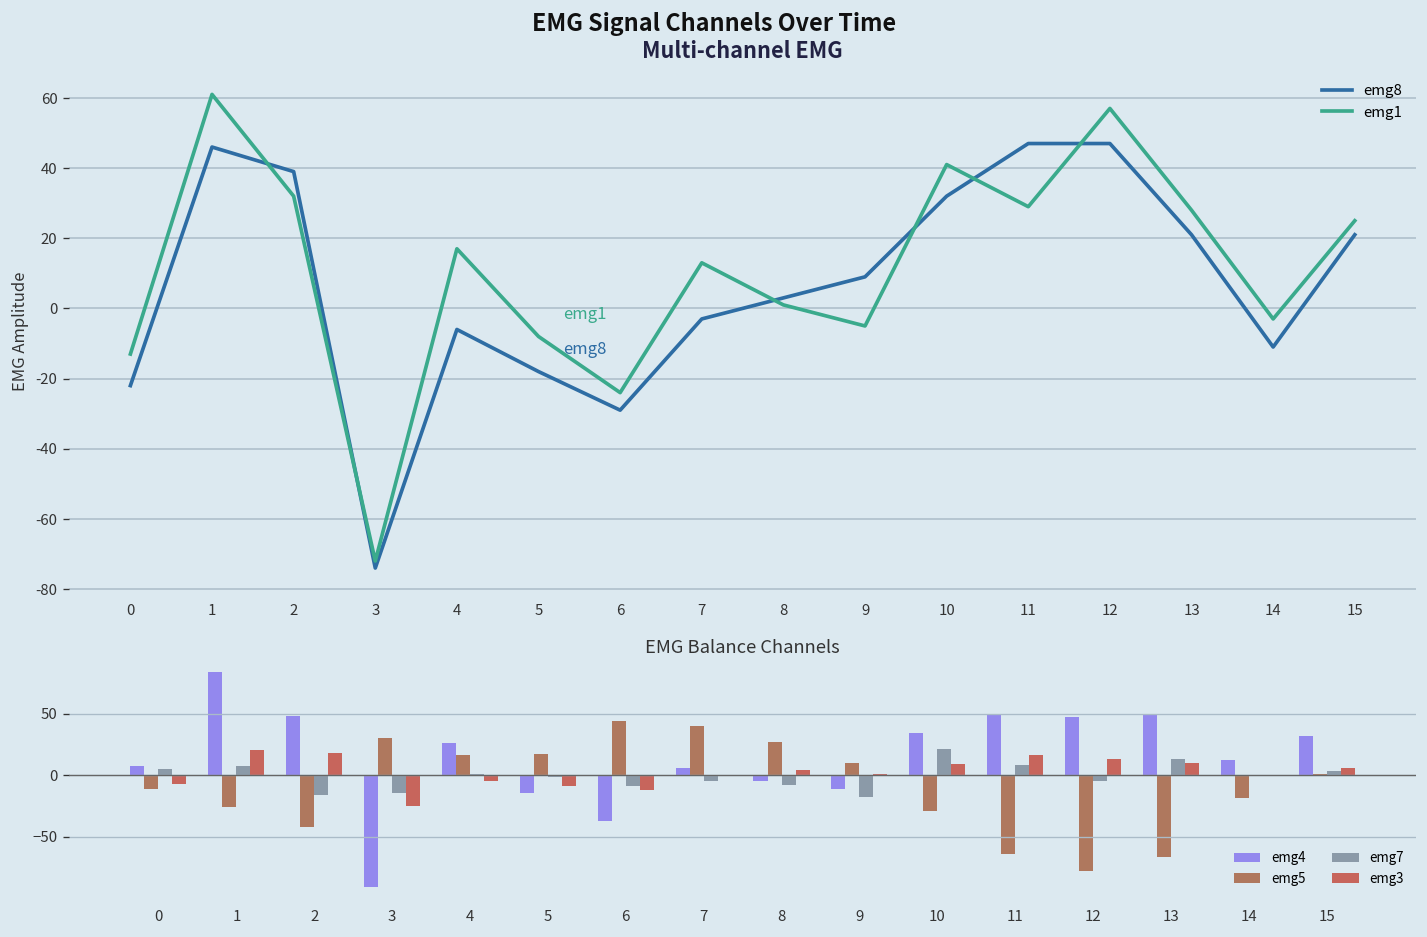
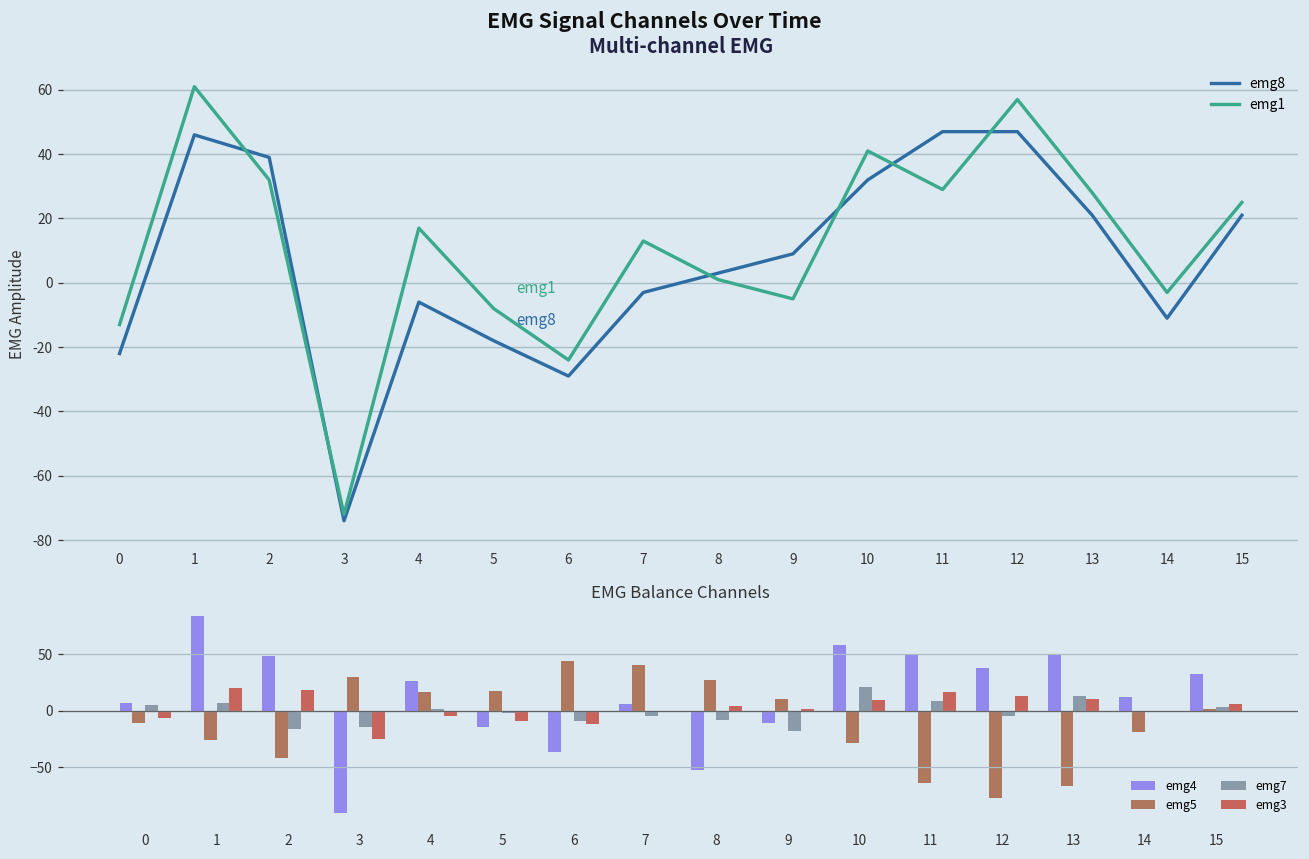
  {
    "Multi-channel EMG": {
      "emg8": {
        "0": -22,
        "1": 46,
        "2": 39,
        "3": -74,
        "4": -6,
        "5": -18,
        "6": -29,
        "7": -3,
        "8": 3,
        "9": 9,
        "10": 32,
        "11": 47,
        "12": 47,
        "13": 21,
        "14": -11,
        "15": 21
      },
      "emg1": {
        "0": -13,
        "1": 61,
        "2": 32,
        "3": -72,
        "4": 17,
        "5": -8,
        "6": -24,
        "7": 13,
        "8": 1,
        "9": -5,
        "10": 41,
        "11": 29,
        "12": 57,
        "13": 28,
        "14": -3,
        "15": 25
      }
    },
    "EMG Balance Channels": {
      "emg4": {
        "0": 7,
        "1": 84,
        "2": 48,
        "3": -91,
        "4": 26,
        "5": -15,
        "6": -37,
        "7": 6,
-       "8": -5,
+       "8": -53,
        "9": -11,
-       "10": 34,
+       "10": 58,
        "11": 50,
-       "12": 47,
+       "12": 38,
        "13": 50,
        "14": 12,
        "15": 32
      },
      "emg7": {
        "0": 5,
        "1": 7,
        "2": -16,
        "3": -15,
        "6": -9,
        "7": -5,
        "8": -8,
        "9": -18,
        "10": 21,
        "11": 8,
        "12": -5,
        "13": 13,
        "14": 0,
        "15": 3
      }
    }
  }
